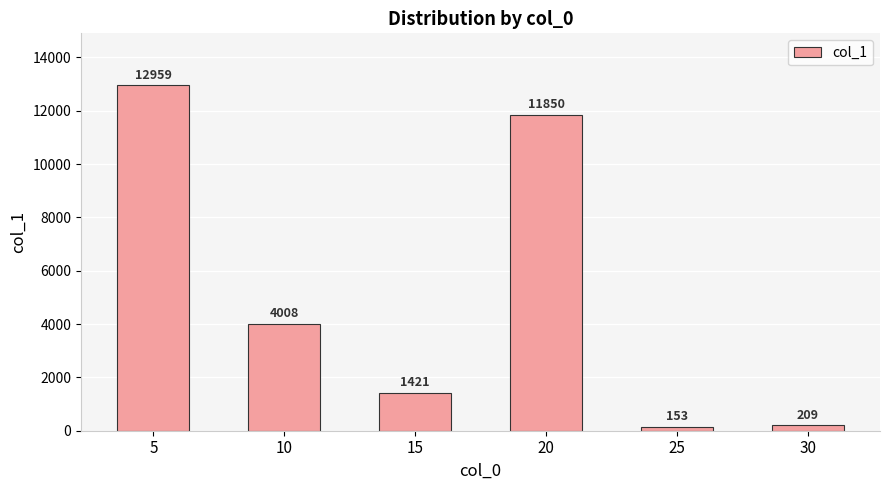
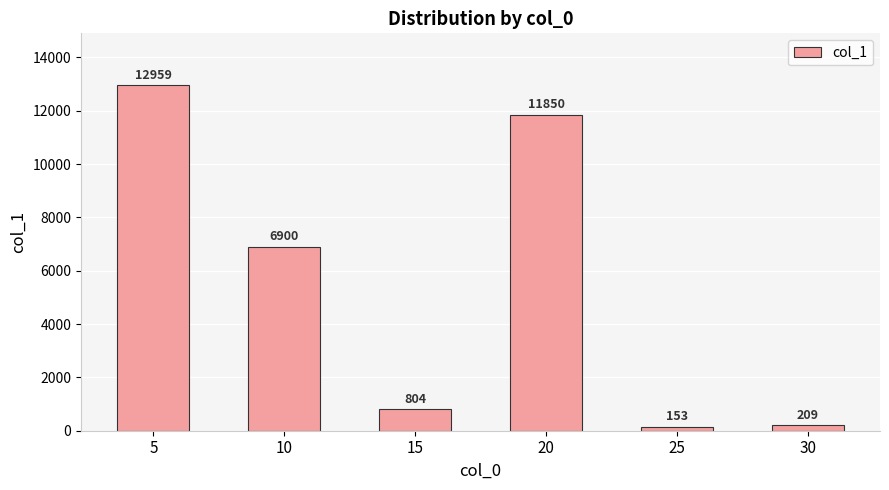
  {
    "5": 12959,
-   "10": 4008,
-   "15": 1421,
+   "10": 6900,
+   "15": 804,
    "20": 11850,
    "25": 153,
    "30": 209
  }
